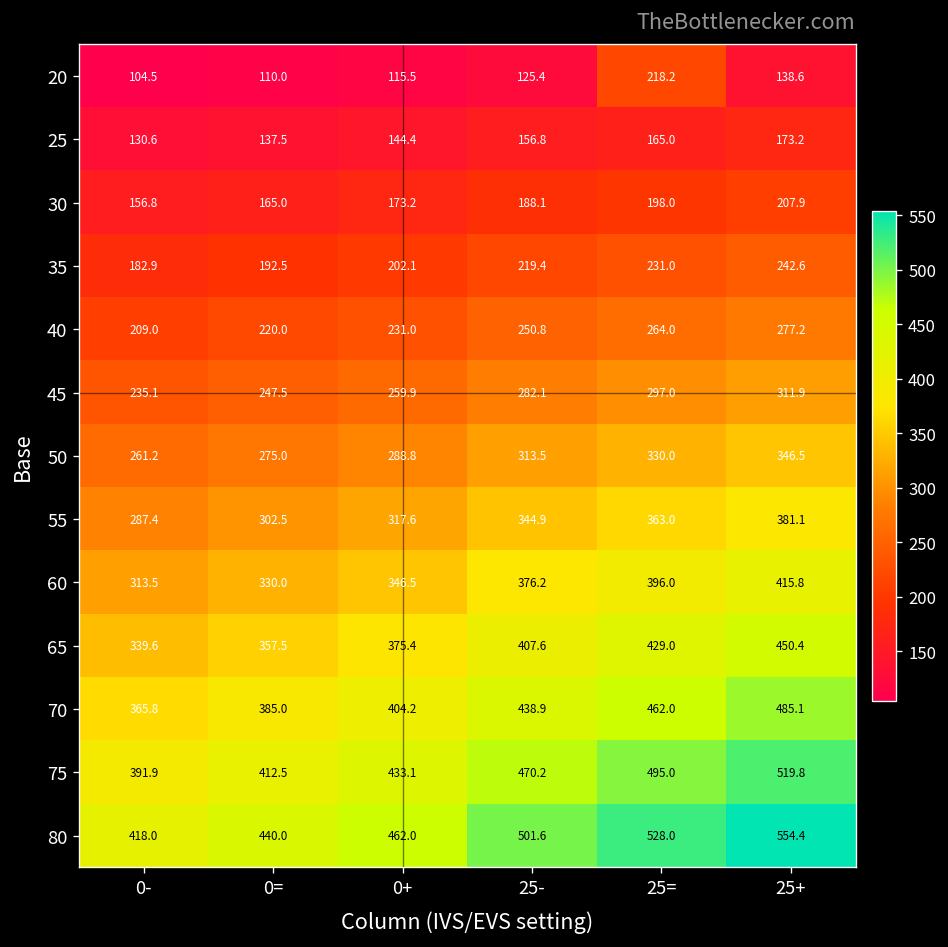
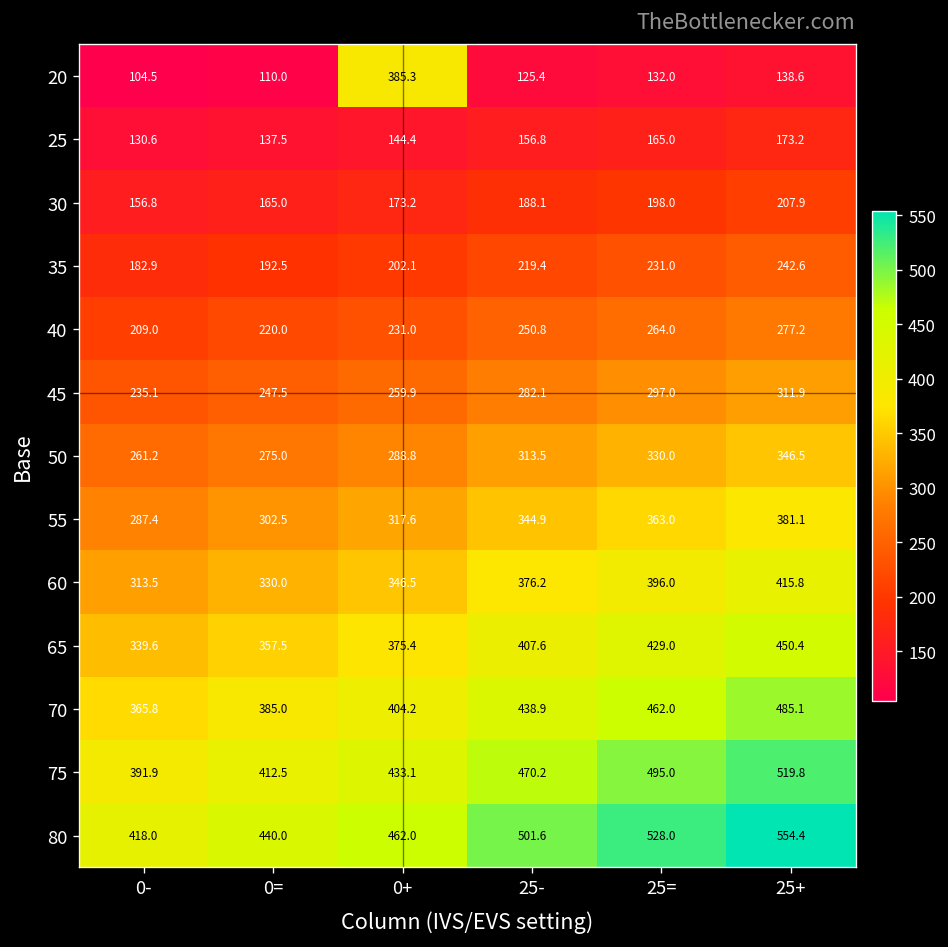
  {
    "20": {
      "0-": 104.5,
      "0=": 110.0,
-     "0+": 115.5,
+     "0+": 385.3,
      "25-": 125.4,
-     "25=": 218.2,
+     "25=": 132.0,
      "25+": 138.6
    },
    "25": {
      "0-": 130.6,
      "0=": 137.5,
      "0+": 144.4,
      "25-": 156.8,
      "25=": 165.0,
      "25+": 173.2
    },
    "30": {
      "0-": 156.8,
      "0=": 165.0,
      "0+": 173.2,
      "25-": 188.1,
      "25=": 198.0,
      "25+": 207.9
    },
    "35": {
      "0-": 182.9,
      "0=": 192.5,
      "0+": 202.1,
      "25-": 219.4,
      "25=": 231.0,
      "25+": 242.6
    },
    "40": {
      "0-": 209.0,
      "0=": 220.0,
      "0+": 231.0,
      "25-": 250.8,
      "25=": 264.0,
      "25+": 277.2
    },
    "45": {
      "0-": 235.1,
      "0=": 247.5,
      "0+": 259.9,
      "25-": 282.1,
      "25=": 297.0,
      "25+": 311.9
    },
    "50": {
      "0-": 261.2,
      "0=": 275.0,
      "0+": 288.8,
      "25-": 313.5,
      "25=": 330.0,
      "25+": 346.5
    },
    "55": {
      "0-": 287.4,
      "0=": 302.5,
      "0+": 317.6,
      "25-": 344.9,
      "25=": 363.0,
      "25+": 381.1
    },
    "60": {
      "0-": 313.5,
      "0=": 330.0,
      "0+": 346.5,
      "25-": 376.2,
      "25=": 396.0,
      "25+": 415.8
    },
    "65": {
      "0-": 339.6,
      "0=": 357.5,
      "0+": 375.4,
      "25-": 407.6,
      "25=": 429.0,
      "25+": 450.4
    },
    "70": {
      "0-": 365.8,
      "0=": 385.0,
      "0+": 404.2,
      "25-": 438.9,
      "25=": 462.0,
      "25+": 485.1
    },
    "75": {
      "0-": 391.9,
      "0=": 412.5,
      "0+": 433.1,
      "25-": 470.2,
      "25=": 495.0,
      "25+": 519.8
    },
    "80": {
      "0-": 418.0,
      "0=": 440.0,
      "0+": 462.0,
      "25-": 501.6,
      "25=": 528.0,
      "25+": 554.4
    }
  }
